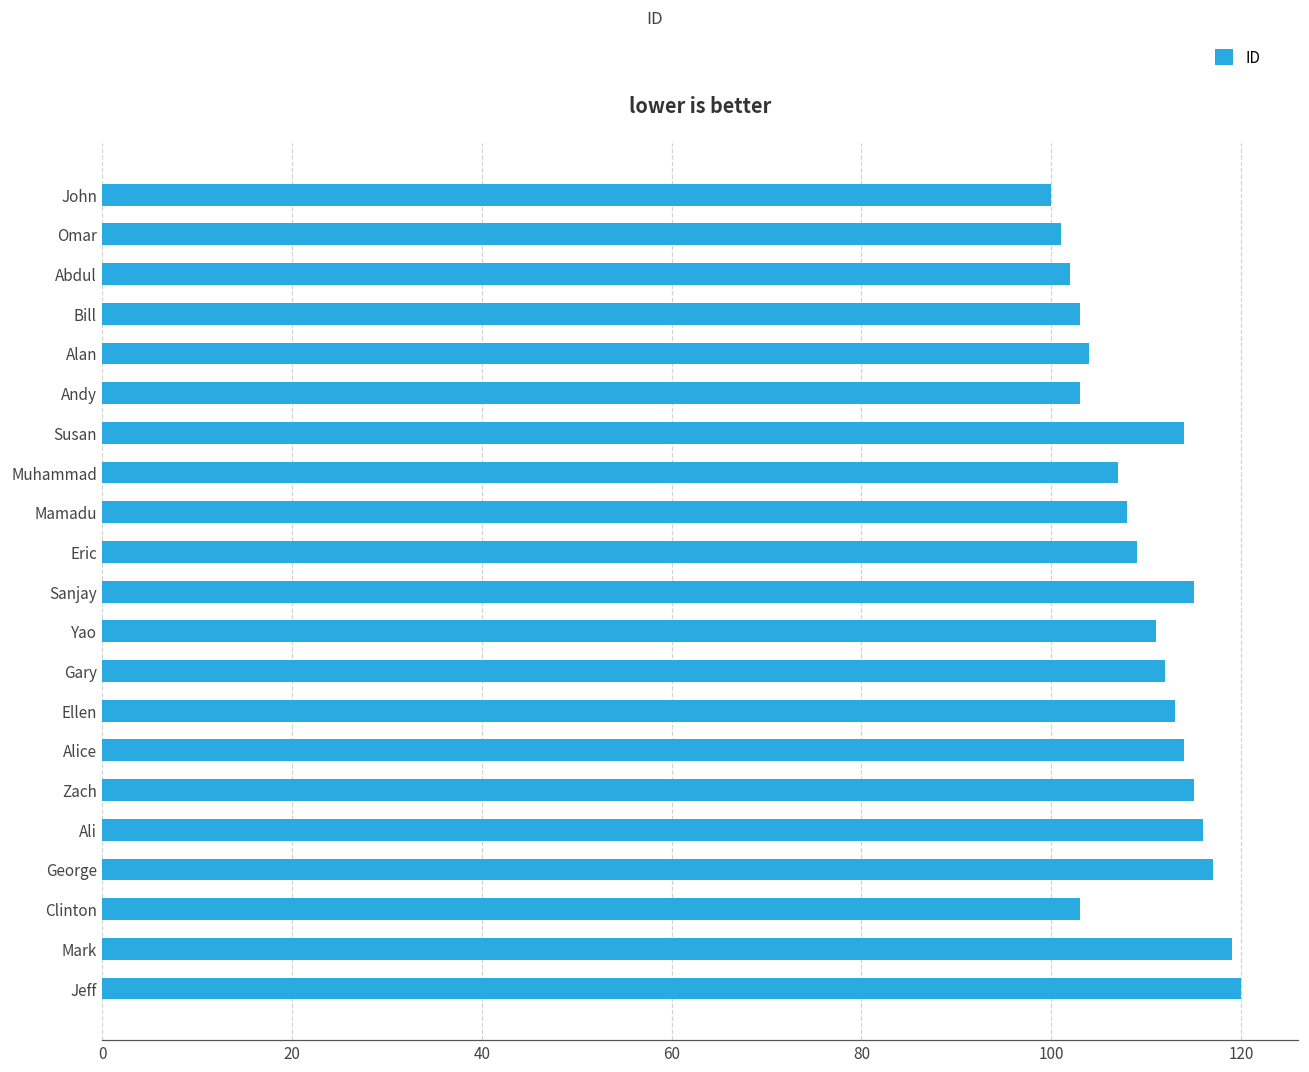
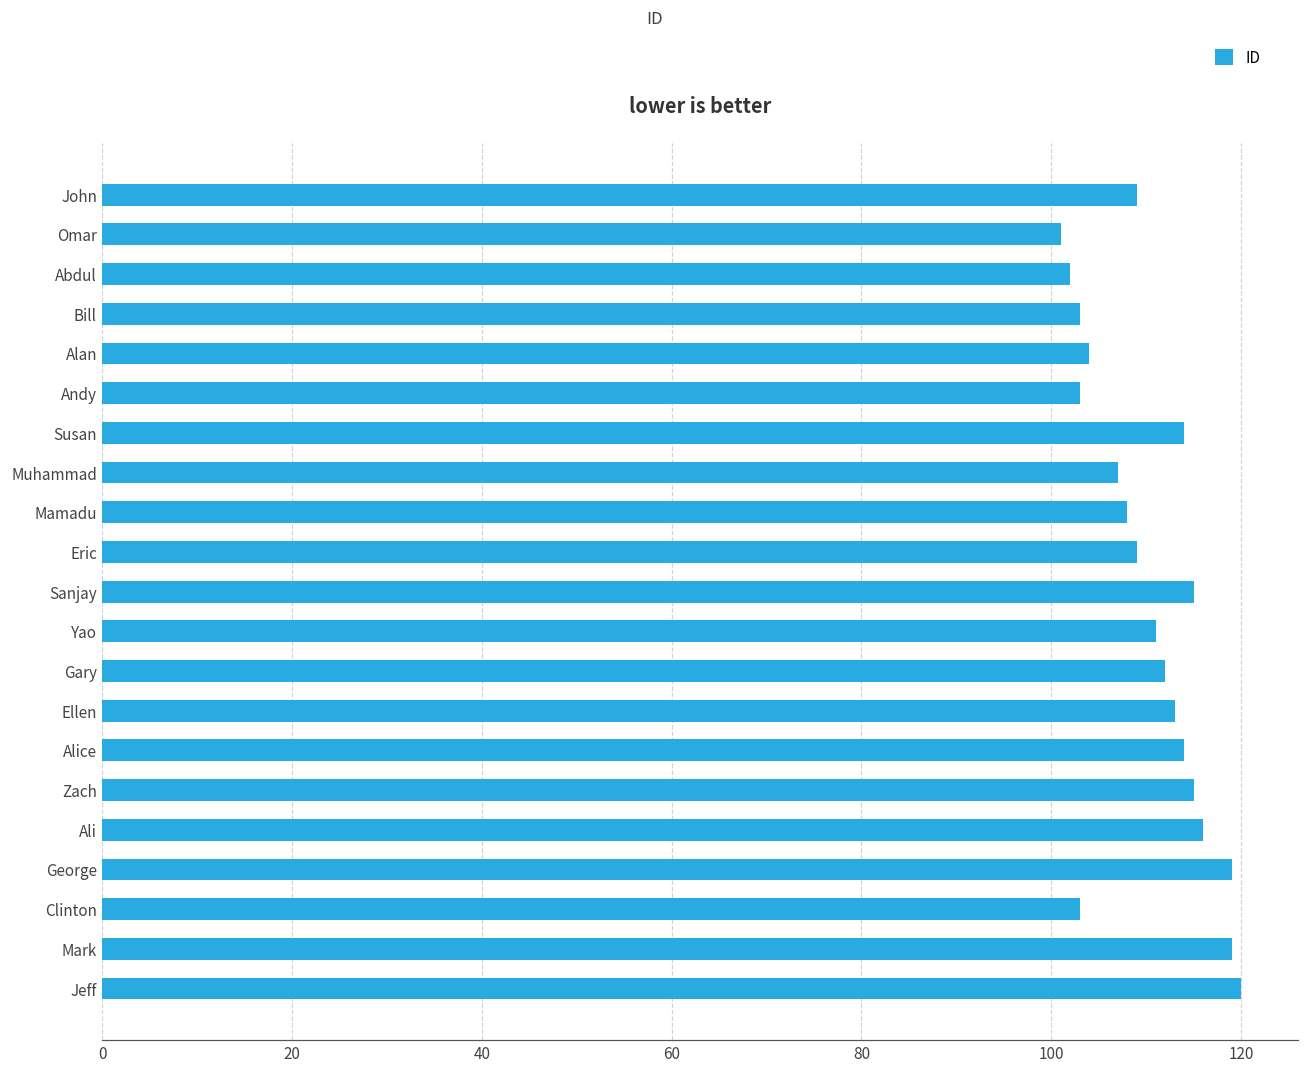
  {
-   "John": 100,
+   "John": 109,
    "Omar": 101,
    "Abdul": 102,
    "Bill": 103,
    "Alan": 104,
    "Andy": 103,
    "Susan": 114,
    "Muhammad": 107,
    "Mamadu": 108,
    "Eric": 109,
    "Sanjay": 115,
    "Yao": 111,
    "Gary": 112,
    "Ellen": 113,
    "Alice": 114,
    "Zach": 115,
    "Ali": 116,
-   "George": 117,
+   "George": 119,
    "Clinton": 103,
    "Mark": 119,
    "Jeff": 120
  }
